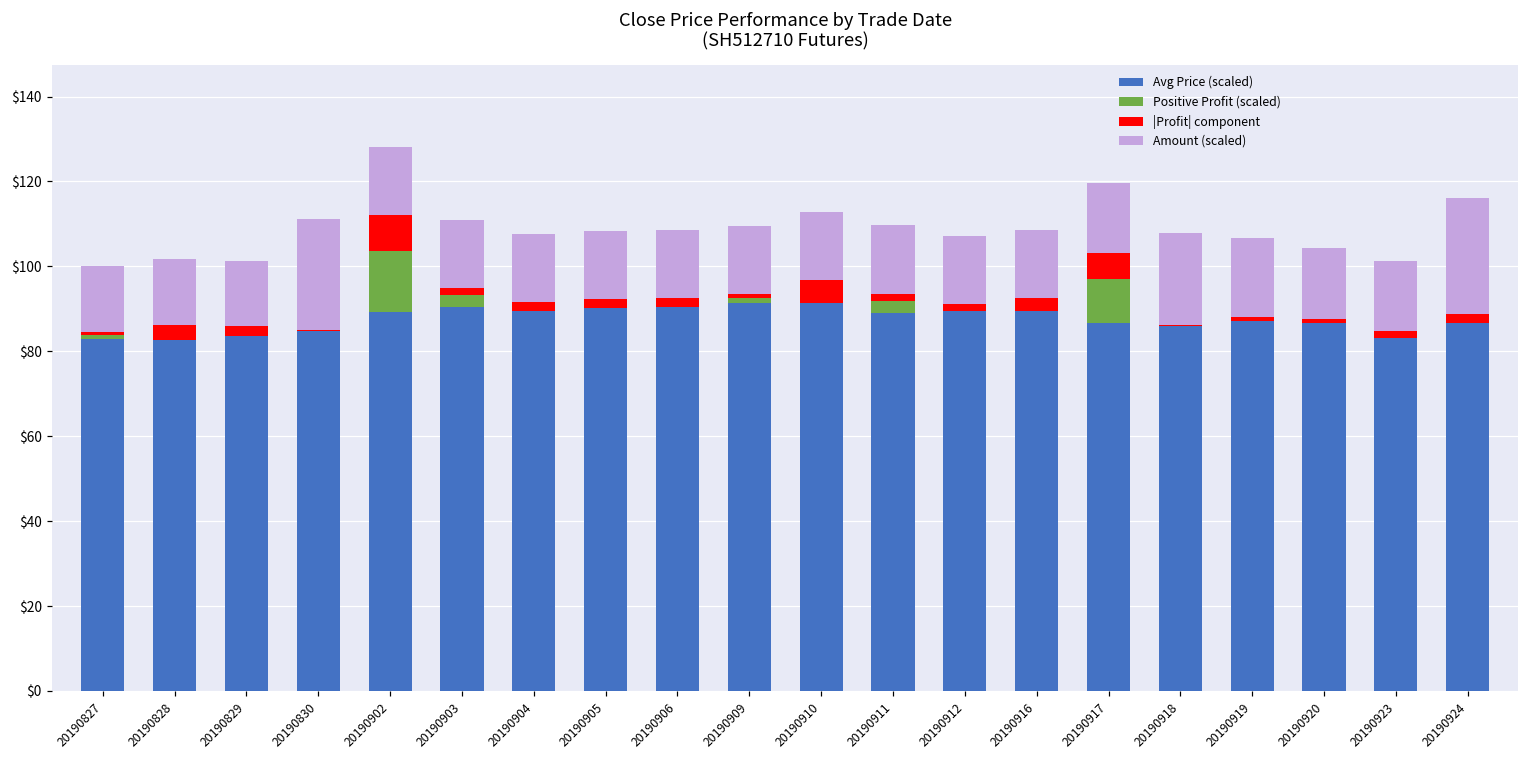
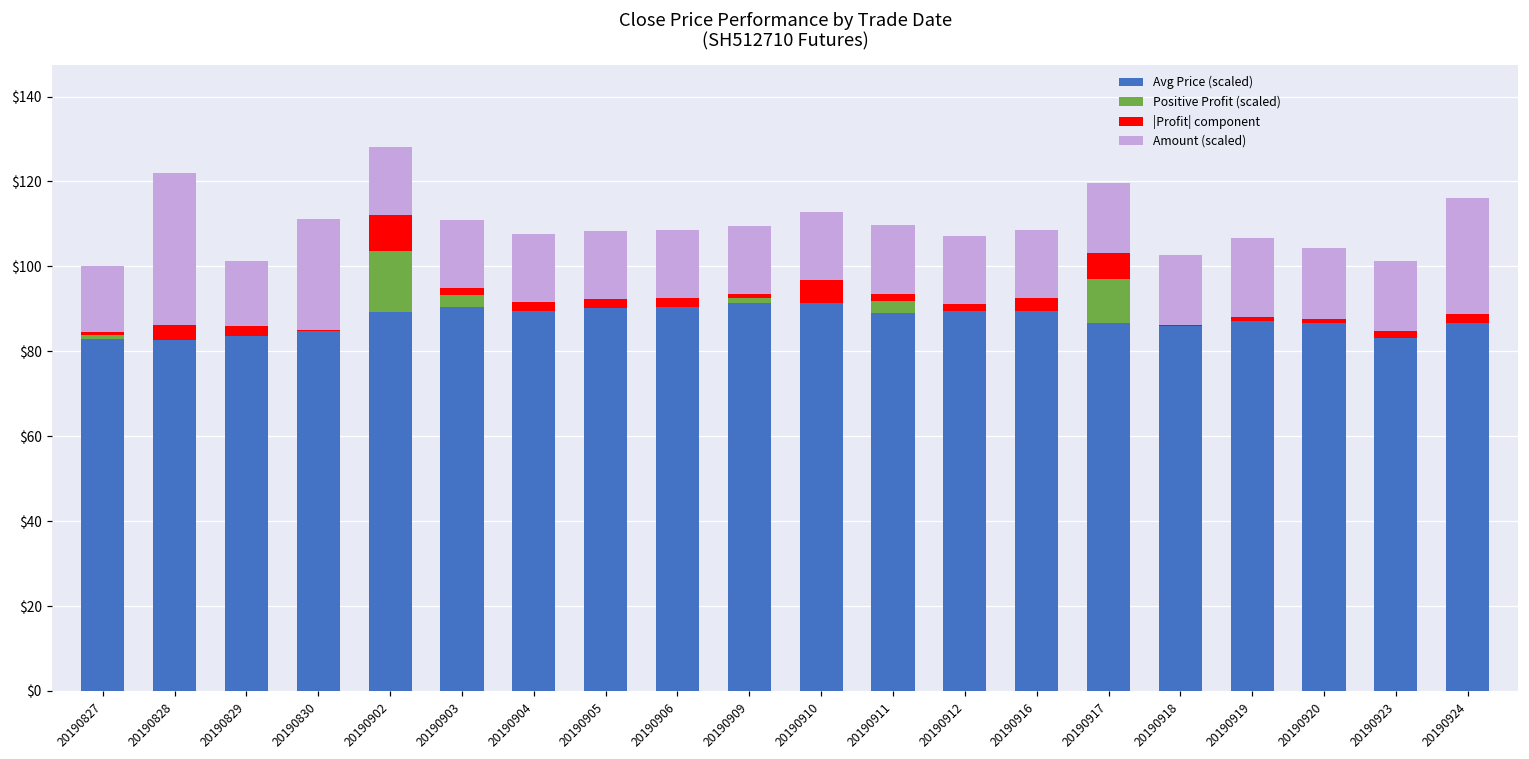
  {
    "Avg Price (scaled)": {
      "20190827": "$83",
      "20190828": "$83",
      "20190829": "$84",
      "20190830": "$85",
      "20190902": "$89",
      "20190903": "$90",
      "20190904": "$90",
      "20190905": "$90",
      "20190906": "$90",
      "20190909": "$91",
      "20190910": "$91",
      "20190911": "$89",
      "20190912": "$89",
      "20190916": "$89",
      "20190917": "$87",
      "20190918": "$86",
      "20190919": "$87",
      "20190920": "$87",
      "20190923": "$83",
      "20190924": "$87"
    },
    "Positive Profit (scaled)": {
      "20190827": "$1",
      "20190828": "$0",
      "20190829": "$0",
      "20190830": "$0",
      "20190902": "$14",
      "20190903": "$3",
      "20190904": "$0",
      "20190905": "$0",
      "20190906": "$0",
      "20190909": "$1",
      "20190910": "$0",
      "20190911": "$3",
      "20190912": "$0",
      "20190916": "$0",
      "20190917": "$10",
      "20190918": "$0",
      "20190919": "$0",
      "20190920": "$0",
      "20190923": "$0",
      "20190924": "$0"
    },
    "|Profit| component": {
      "20190828": "$4",
      "20190829": "$2",
      "20190902": "$9",
      "20190903": "$2",
      "20190904": "$2",
      "20190905": "$2",
      "20190906": "$2",
      "20190909": "$1",
      "20190910": "$5",
      "20190911": "$2",
      "20190912": "$2",
      "20190916": "$3",
      "20190917": "$6",
      "20190919": "$1",
      "20190920": "$1",
      "20190923": "$2",
      "20190924": "$2"
    },
    "Amount (scaled)": {
      "20190827": "$16",
-     "20190828": "$15",
+     "20190828": "$36",
      "20190829": "$15",
      "20190830": "$26",
      "20190902": "$16",
      "20190903": "$16",
      "20190904": "$16",
      "20190905": "$16",
      "20190906": "$16",
      "20190909": "$16",
      "20190910": "$16",
      "20190911": "$16",
      "20190912": "$16",
      "20190916": "$16",
      "20190917": "$16",
-     "20190918": "$22",
+     "20190918": "$17",
      "20190919": "$19",
      "20190920": "$17",
      "20190923": "$17",
      "20190924": "$27"
    }
  }
